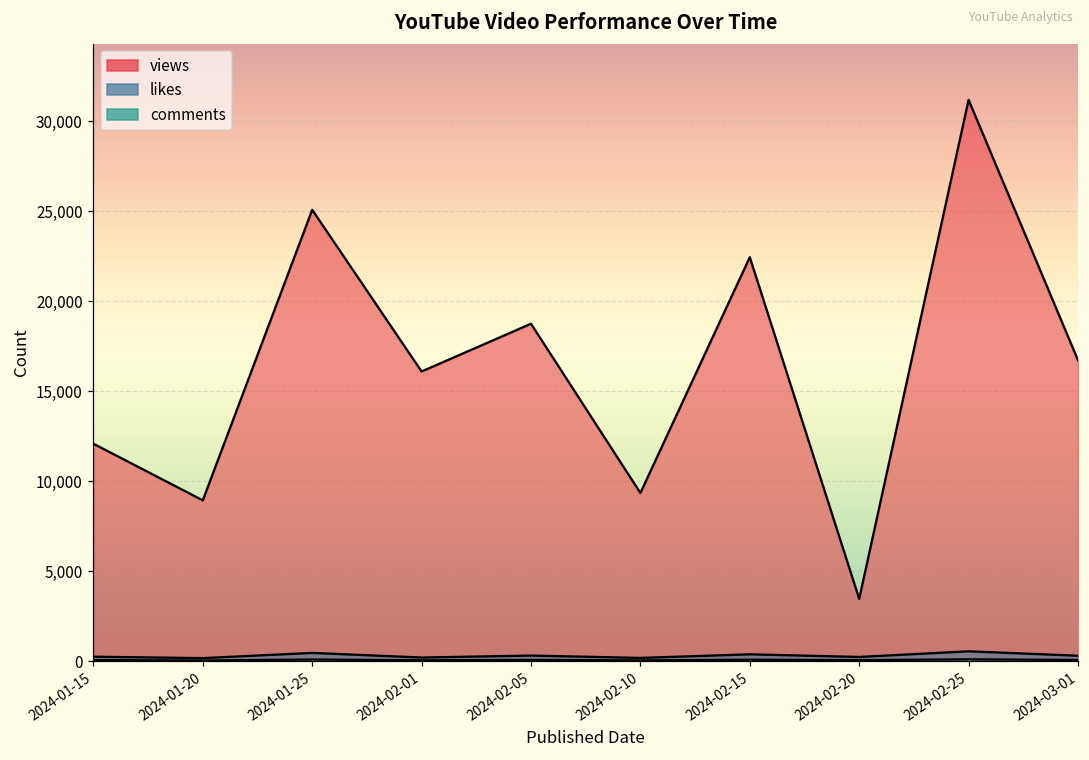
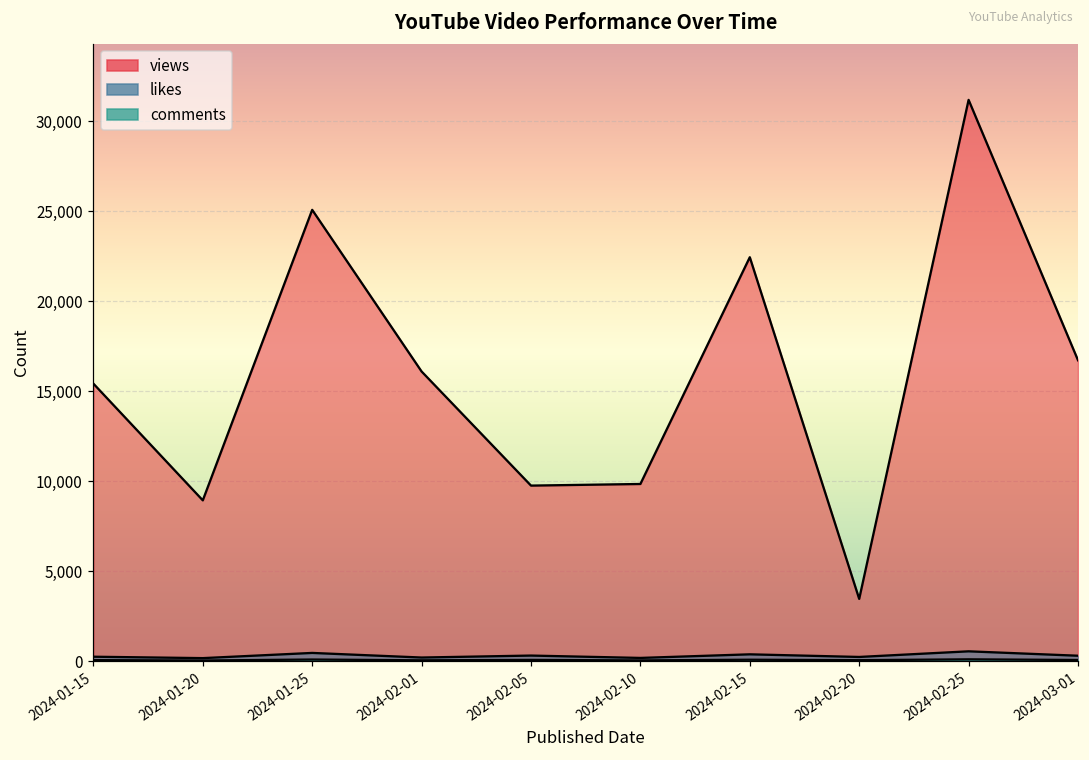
  {
    "views": {
-     "2024-01-15": "12,100",
+     "2024-01-15": "15,400",
      "2024-01-20": "8,900",
      "2024-01-25": "25,100",
      "2024-02-01": "16,100",
-     "2024-02-05": "18,800",
-     "2024-02-10": "9,300",
+     "2024-02-05": "9,800",
+     "2024-02-10": "9,800",
      "2024-02-15": "22,500",
      "2024-02-20": "3,400",
      "2024-02-25": "31,200",
      "2024-03-01": "16,700"
    }
  }
